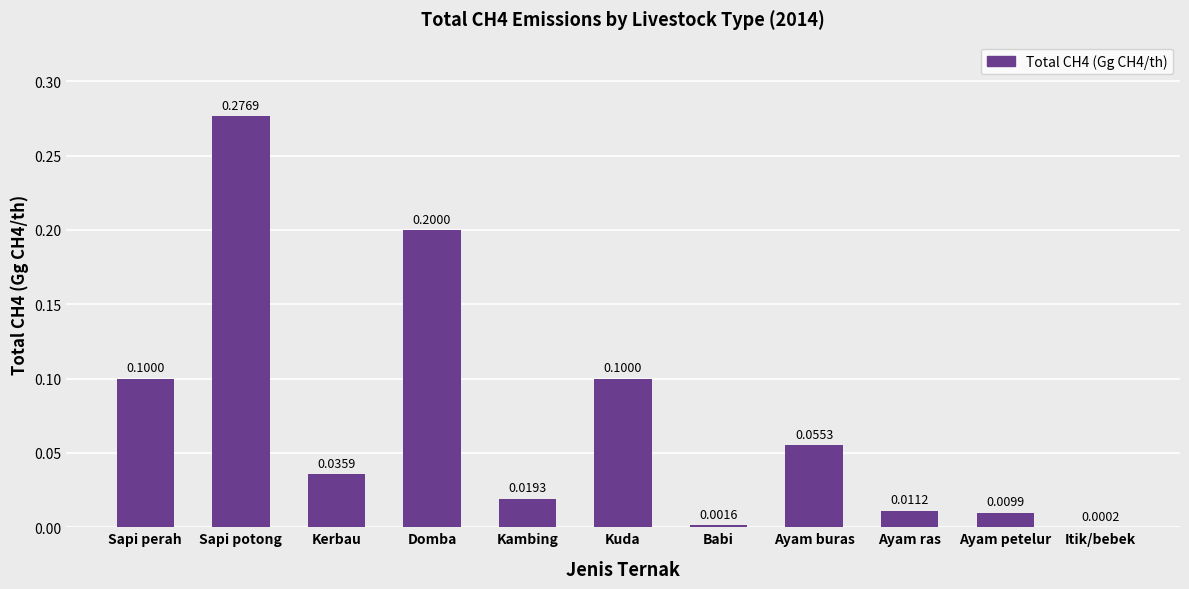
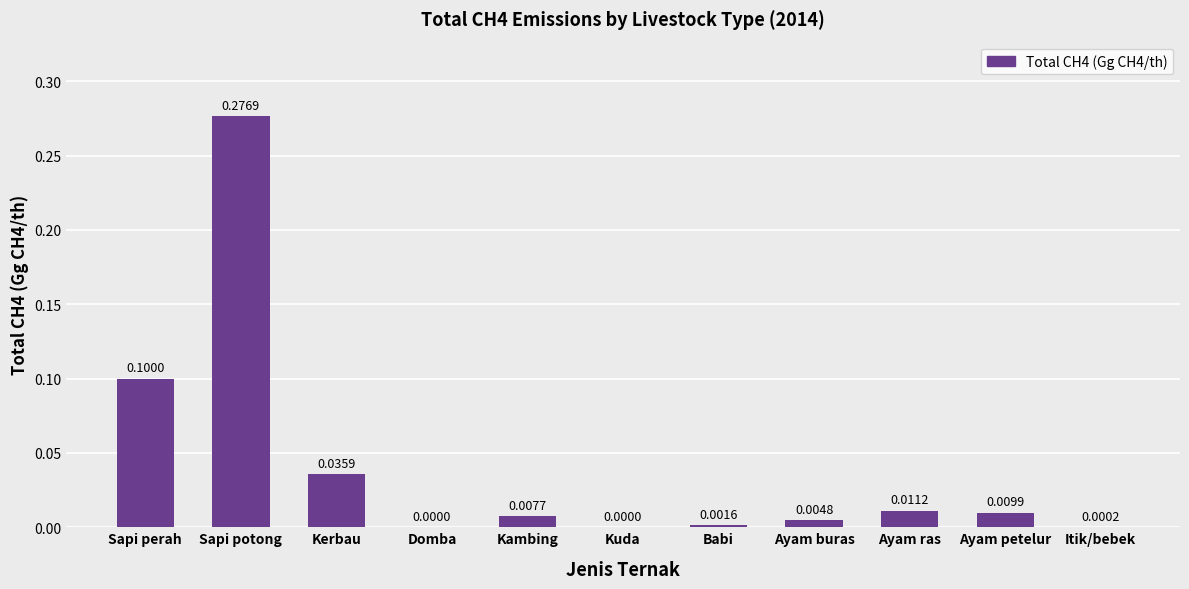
  {
    "Sapi perah": 0.1000,
    "Sapi potong": 0.2769,
    "Kerbau": 0.0359,
-   "Domba": 0.2000,
-   "Kambing": 0.0193,
-   "Kuda": 0.1000,
+   "Domba": 0.0000,
+   "Kambing": 0.0077,
+   "Kuda": 0.0000,
    "Babi": 0.0016,
-   "Ayam buras": 0.0553,
+   "Ayam buras": 0.0048,
    "Ayam ras": 0.0112,
    "Ayam petelur": 0.0099,
    "Itik/bebek": 0.0002
  }
